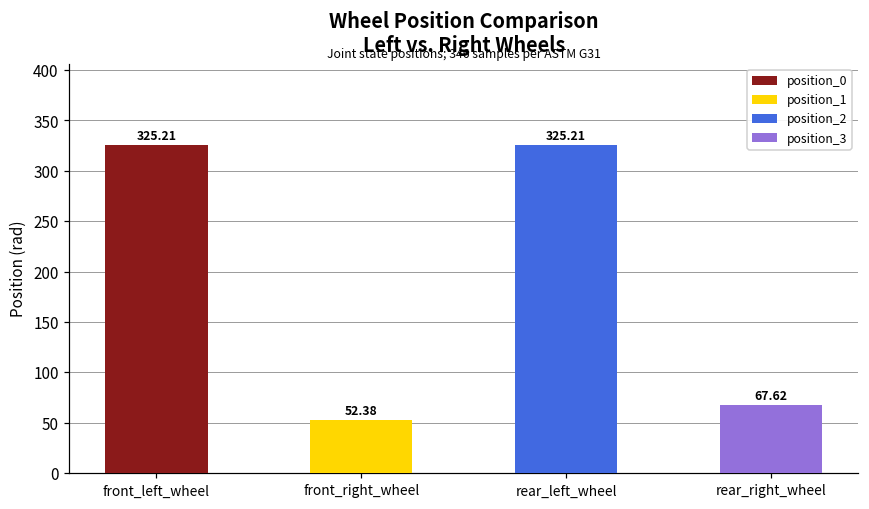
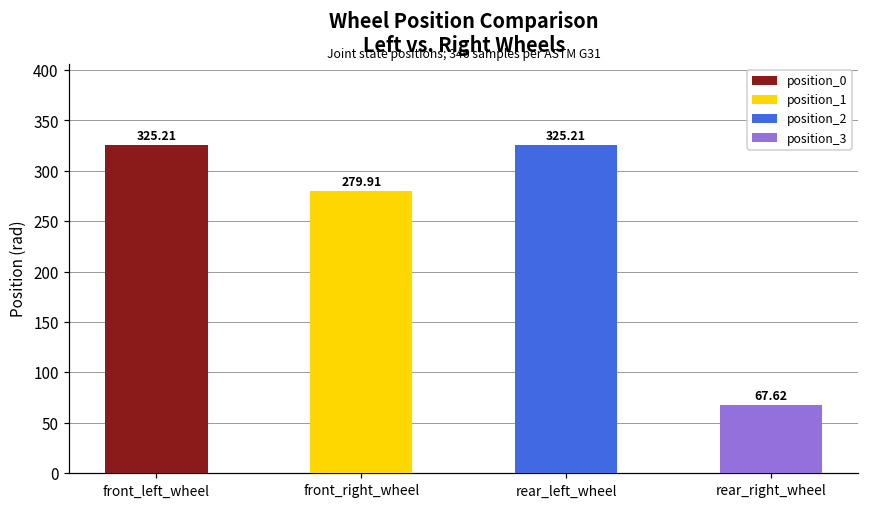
  {
    "front_left_wheel": 325.21,
-   "front_right_wheel": 52.38,
+   "front_right_wheel": 279.91,
    "rear_left_wheel": 325.21,
    "rear_right_wheel": 67.62
  }
